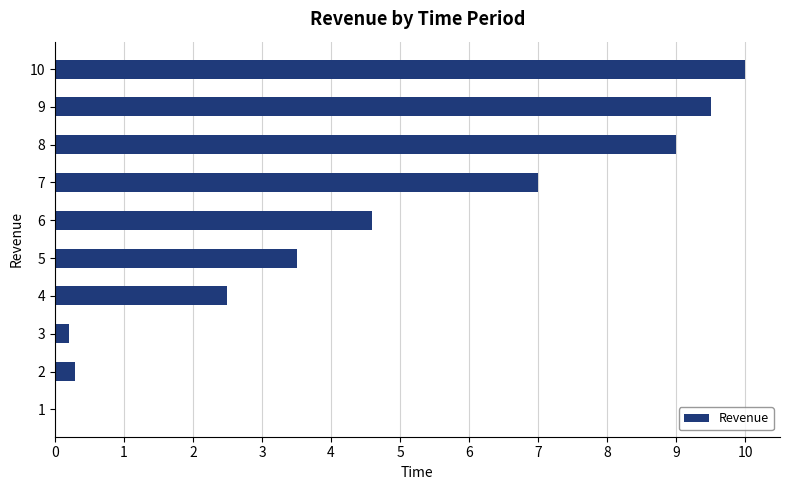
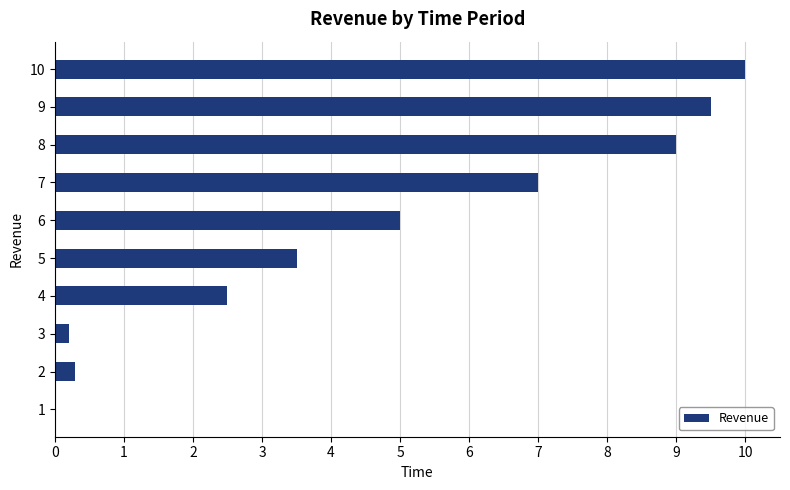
  {
    "10": 10.0,
    "9": 9.5,
    "8": 9.0,
    "7": 7.0,
-   "6": 4.6,
+   "6": 5.0,
    "5": 3.5,
    "4": 2.5,
    "3": 0.2,
    "2": 0.3,
    "1": 0.0
  }
